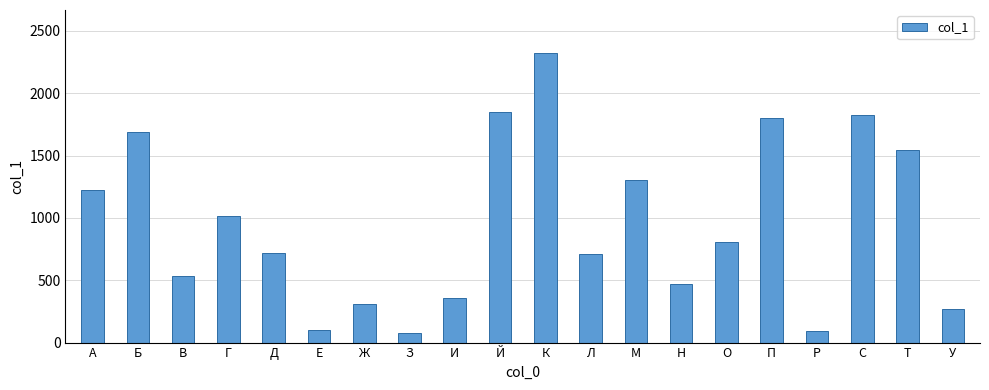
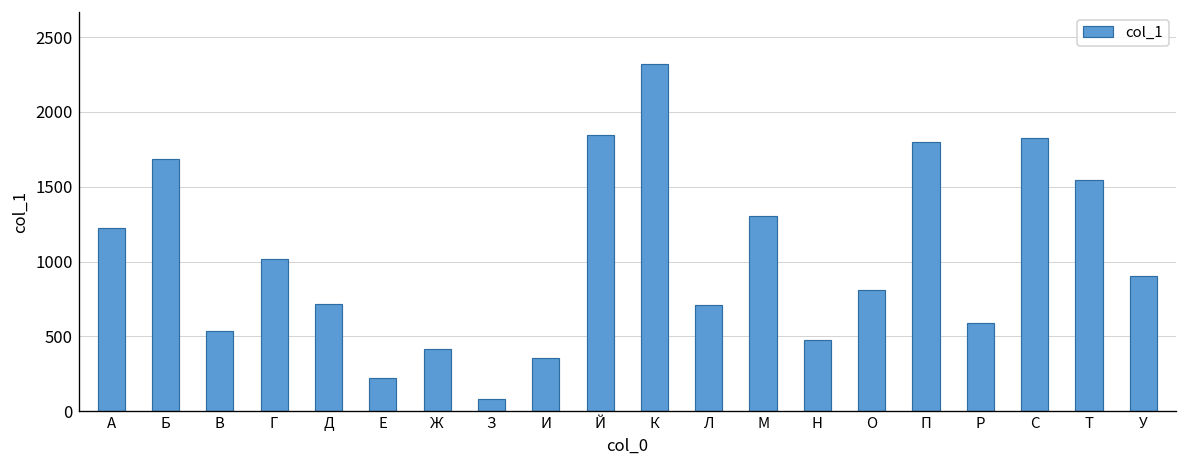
  {
    "А": 1230,
    "Б": 1690,
    "В": 530,
    "Г": 1020,
    "Д": 720,
-   "Е": 100,
-   "Ж": 310,
+   "Е": 220,
+   "Ж": 410,
    "З": 80,
    "И": 350,
    "Й": 1850,
    "К": 2320,
    "Л": 710,
    "М": 1310,
    "Н": 470,
    "О": 810,
    "П": 1800,
-   "Р": 90,
+   "Р": 590,
    "С": 1830,
    "Т": 1550,
-   "У": 270
+   "У": 900
  }
